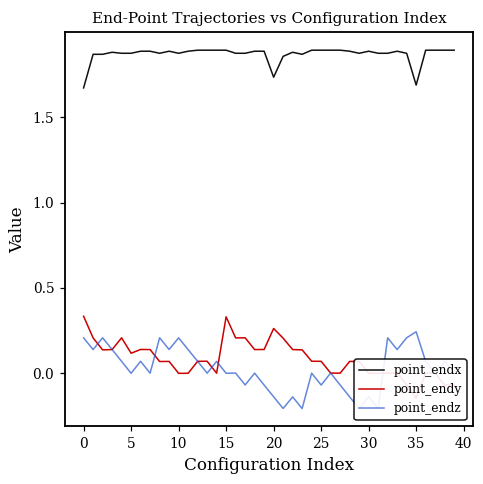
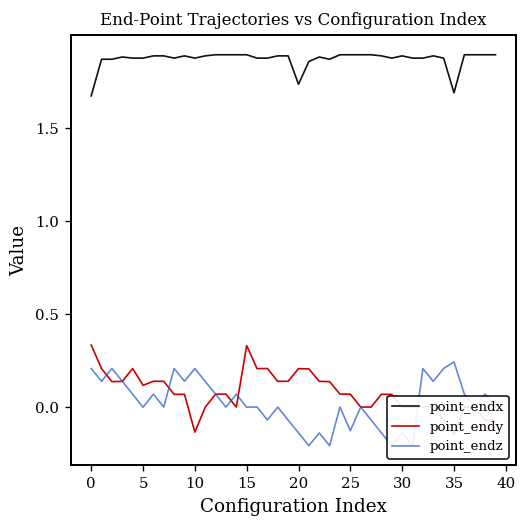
  {
    "point_endx": {
      "0": 1.67,
      "5": 1.88,
      "10": 1.88,
      "15": 1.89,
      "20": 1.74,
      "25": 1.89,
      "30": 1.89,
      "35": 1.69
    },
    "point_endy": {
      "0": 0.33,
      "5": 0.12,
-     "10": 0.00,
+     "10": -0.13,
      "15": 0.33,
-     "20": 0.26,
+     "20": 0.21,
      "25": 0.07
    },
    "point_endz": {
      "0": 0.21,
      "5": 0.00,
      "10": 0.21,
      "15": 0.00,
      "20": -0.14,
-     "25": -0.07,
+     "25": -0.13,
      "35": 0.24
    }
  }
